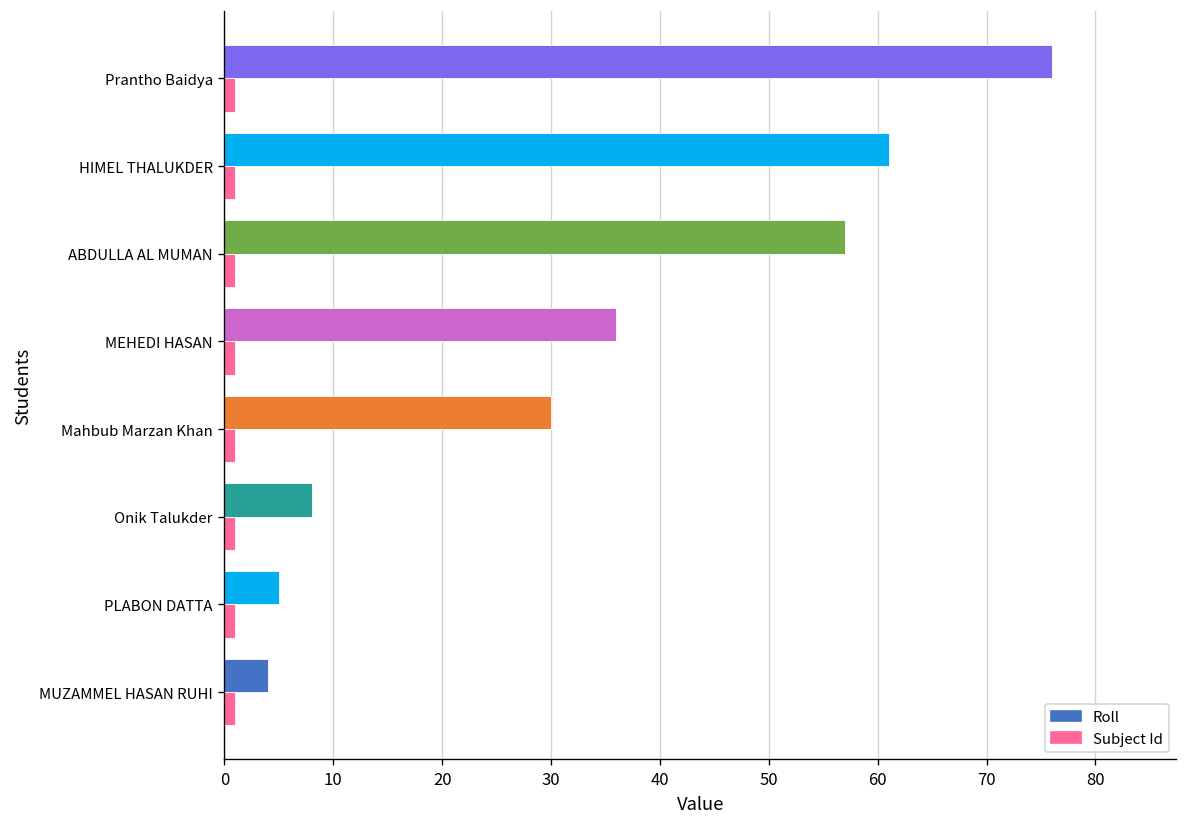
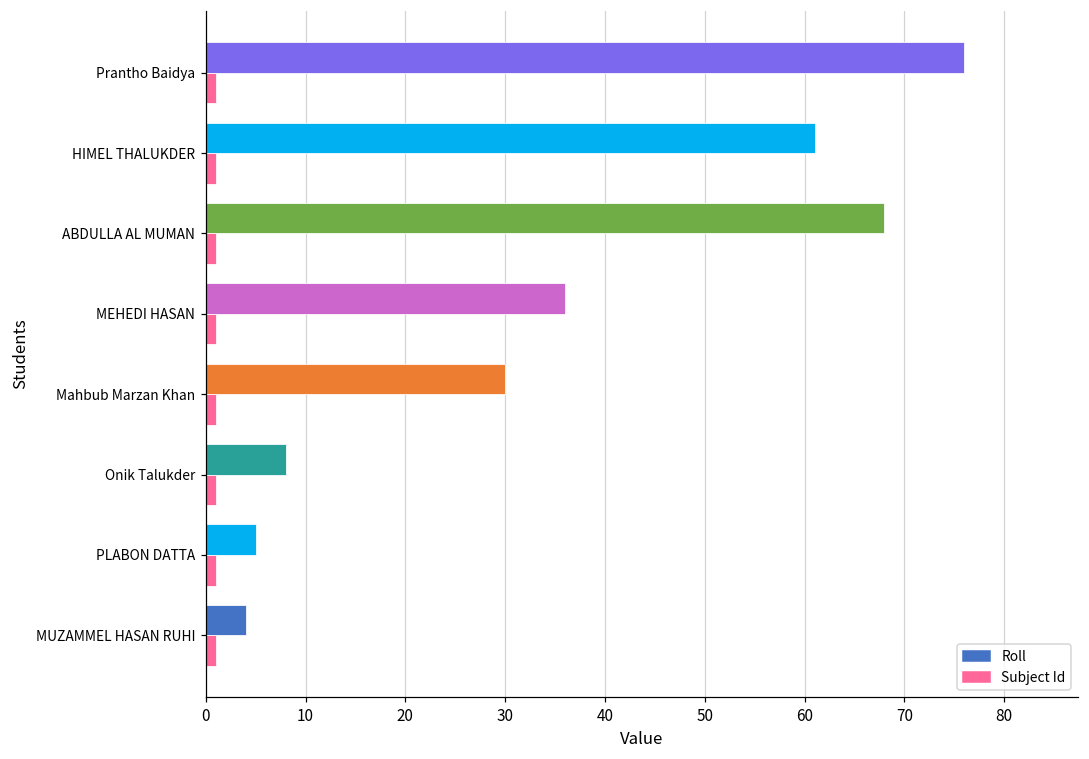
  {
    "Roll": {
      "Prantho Baidya": 76,
      "HIMEL THALUKDER": 61,
-     "ABDULLA AL MUMAN": 57,
+     "ABDULLA AL MUMAN": 68,
      "MEHEDI HASAN": 36,
      "Mahbub Marzan Khan": 30,
      "Onik Talukder": 8,
      "PLABON DATTA": 5,
      "MUZAMMEL HASAN RUHI": 4
    },
    "Subject Id": {
      "Prantho Baidya": 1,
      "HIMEL THALUKDER": 1,
      "ABDULLA AL MUMAN": 1,
      "MEHEDI HASAN": 1,
      "Mahbub Marzan Khan": 1,
      "Onik Talukder": 1,
      "PLABON DATTA": 1,
      "MUZAMMEL HASAN RUHI": 1
    }
  }
